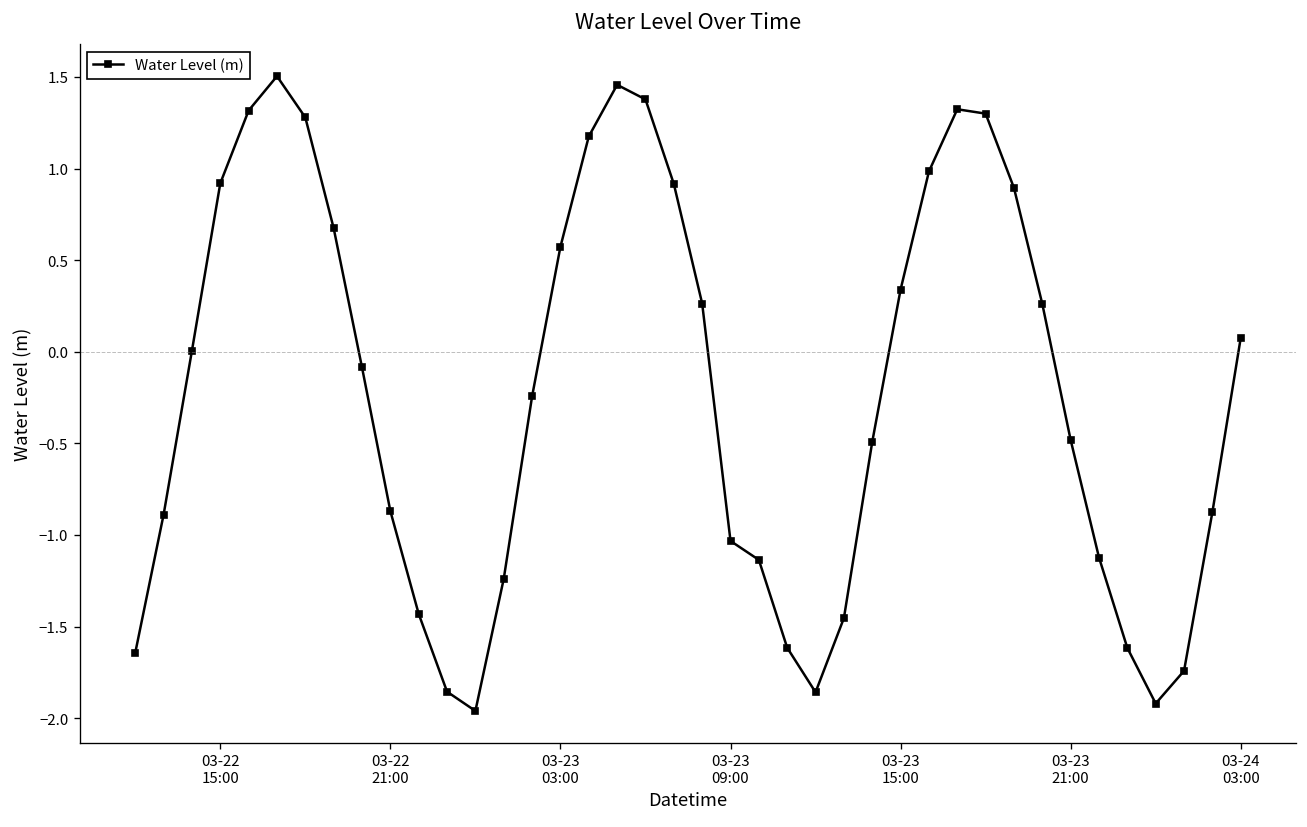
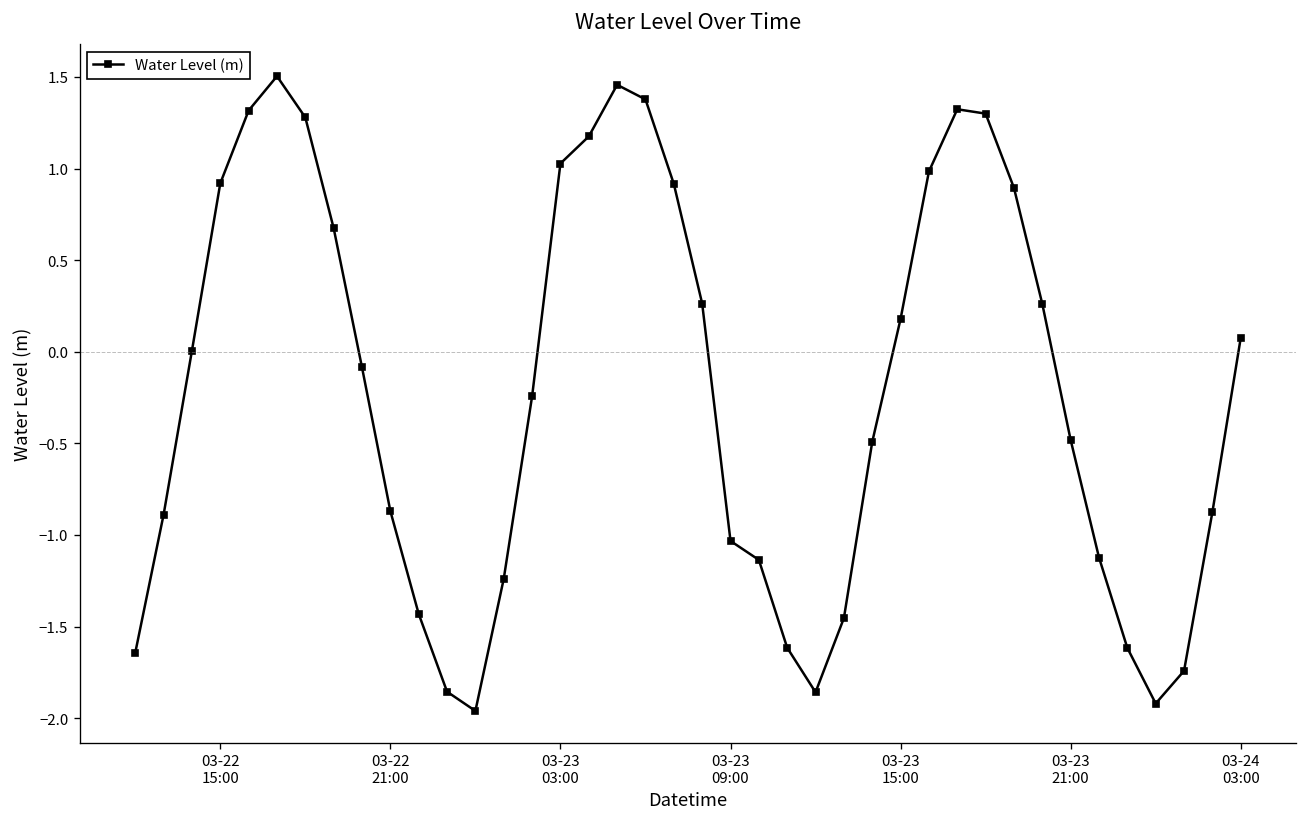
  {
    "03-22 15:00": 0.92,
    "03-22 21:00": -0.87,
-   "03-23 03:00": 0.57,
+   "03-23 03:00": 1.03,
    "03-23 09:00": -1.03,
-   "03-23 15:00": 0.34,
+   "03-23 15:00": 0.18,
    "03-23 21:00": -0.48,
    "03-24 03:00": 0.08
  }
